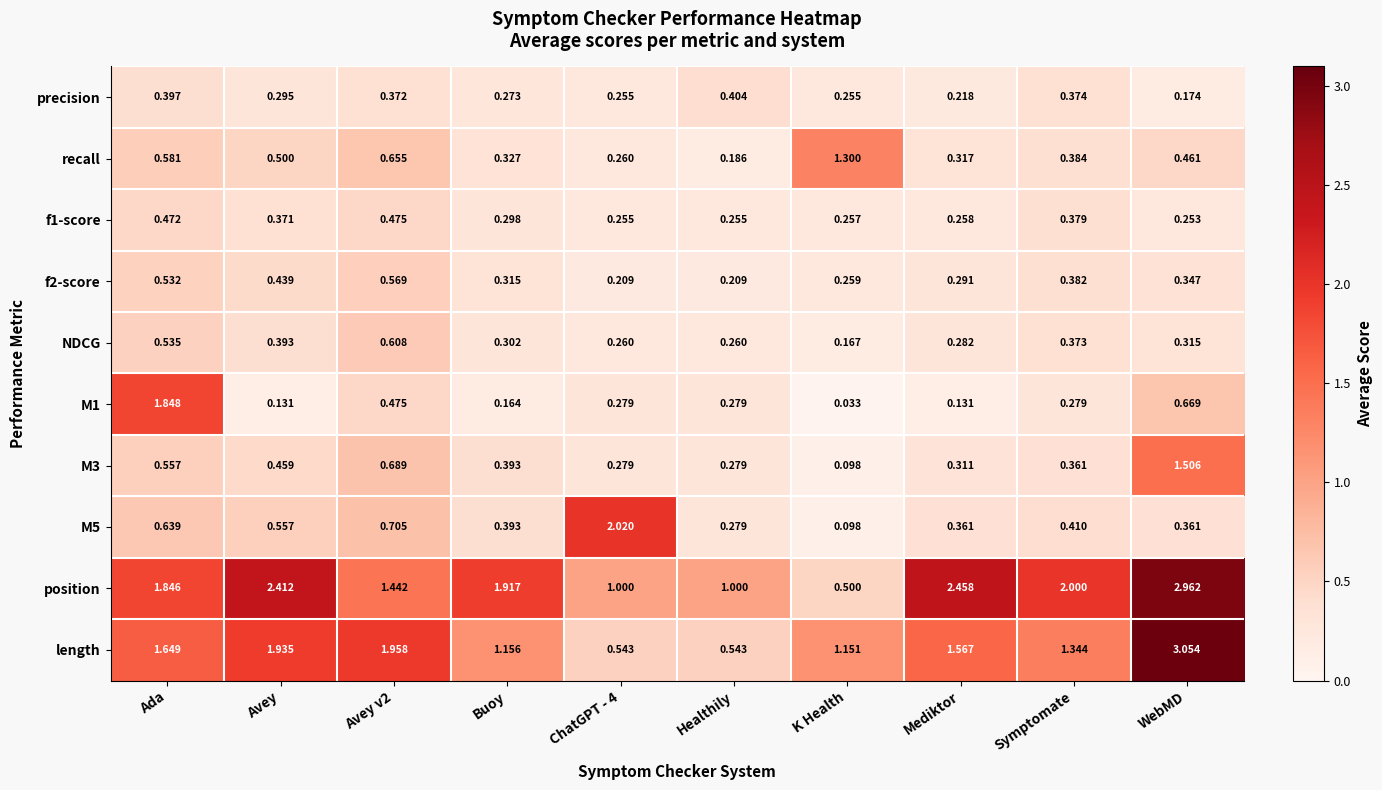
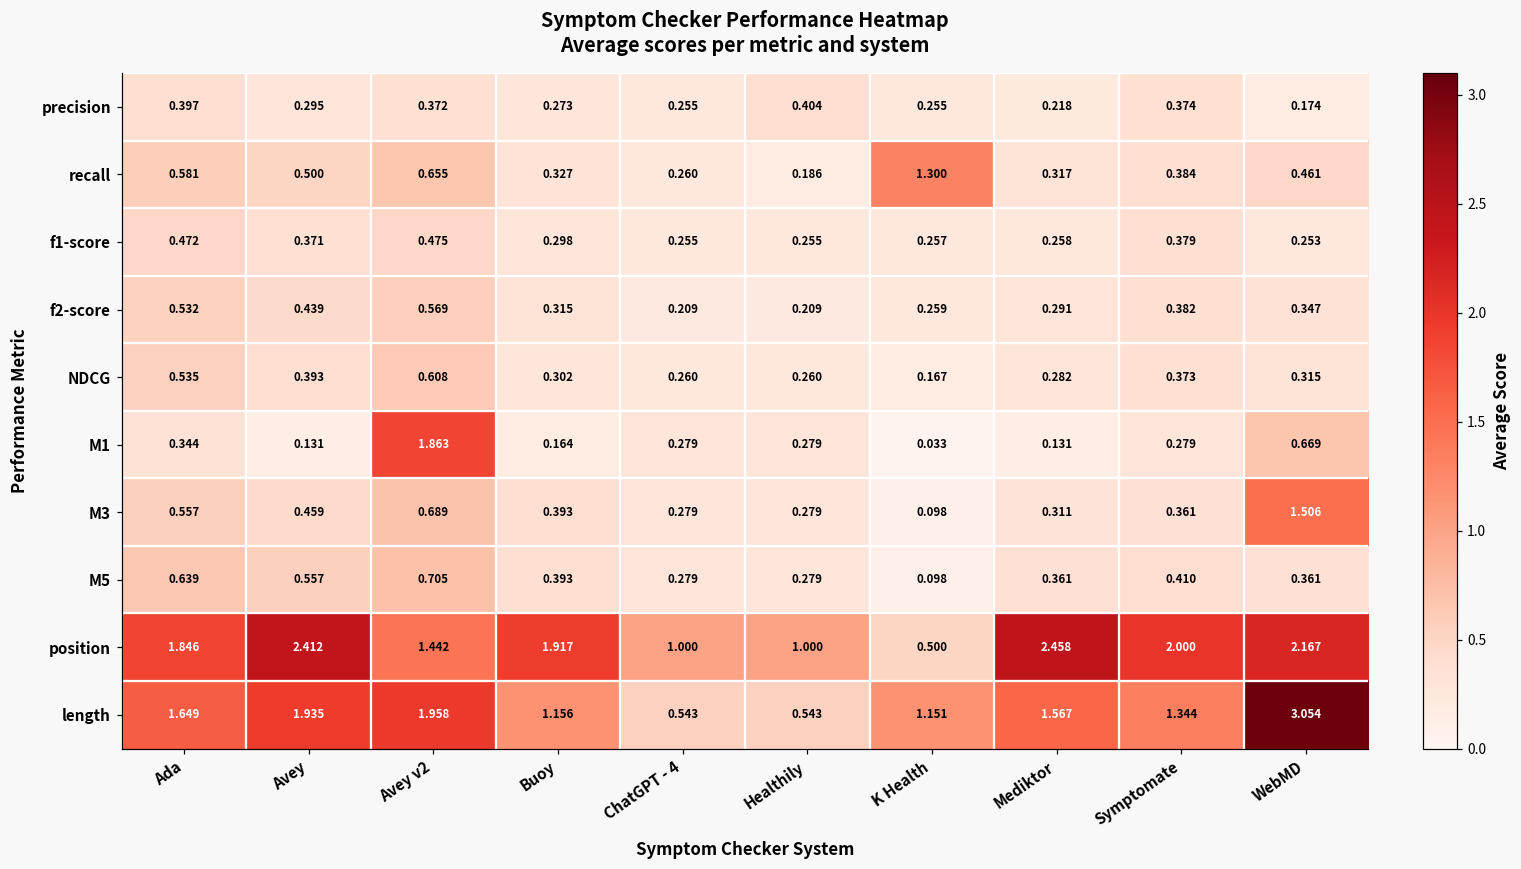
  {
    "M1": {
-     "Ada": 1.848,
-     "Avey v2": 0.475
+     "Ada": 0.344,
+     "Avey v2": 1.863
    },
    "M5": {
-     "ChatGPT - 4": 2.020
+     "ChatGPT - 4": 0.279
    },
    "position": {
-     "WebMD": 2.962
+     "WebMD": 2.167
    }
  }
